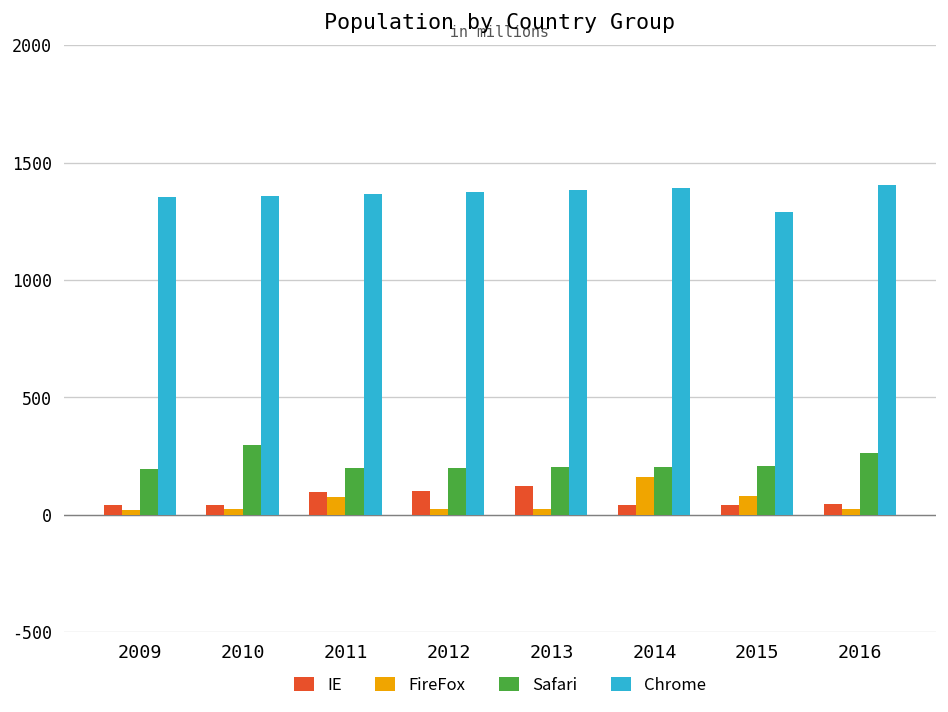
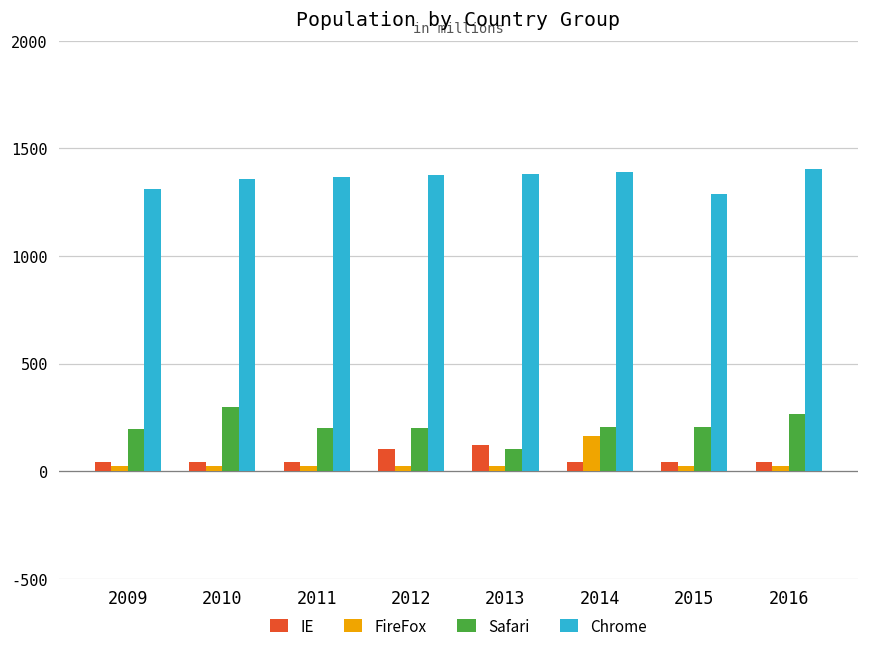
  {
    "IE": {
      "2009": 40,
      "2010": 40,
-     "2011": 100,
+     "2011": 40,
      "2012": 100,
      "2013": 120,
      "2014": 40,
      "2015": 40,
      "2016": 40
    },
    "FireFox": {
      "2009": 20,
      "2010": 20,
-     "2011": 70,
+     "2011": 20,
      "2012": 20,
      "2013": 20,
      "2014": 160,
-     "2015": 80,
+     "2015": 20,
      "2016": 20
    },
    "Safari": {
      "2009": 190,
      "2010": 300,
      "2011": 200,
      "2012": 200,
-     "2013": 200,
+     "2013": 100,
      "2014": 200,
      "2015": 210,
      "2016": 260
    },
    "Chrome": {
-     "2009": 1350,
+     "2009": 1310,
      "2010": 1360,
      "2011": 1370,
      "2012": 1380,
      "2013": 1380,
      "2014": 1390,
      "2015": 1290,
      "2016": 1400
    }
  }
